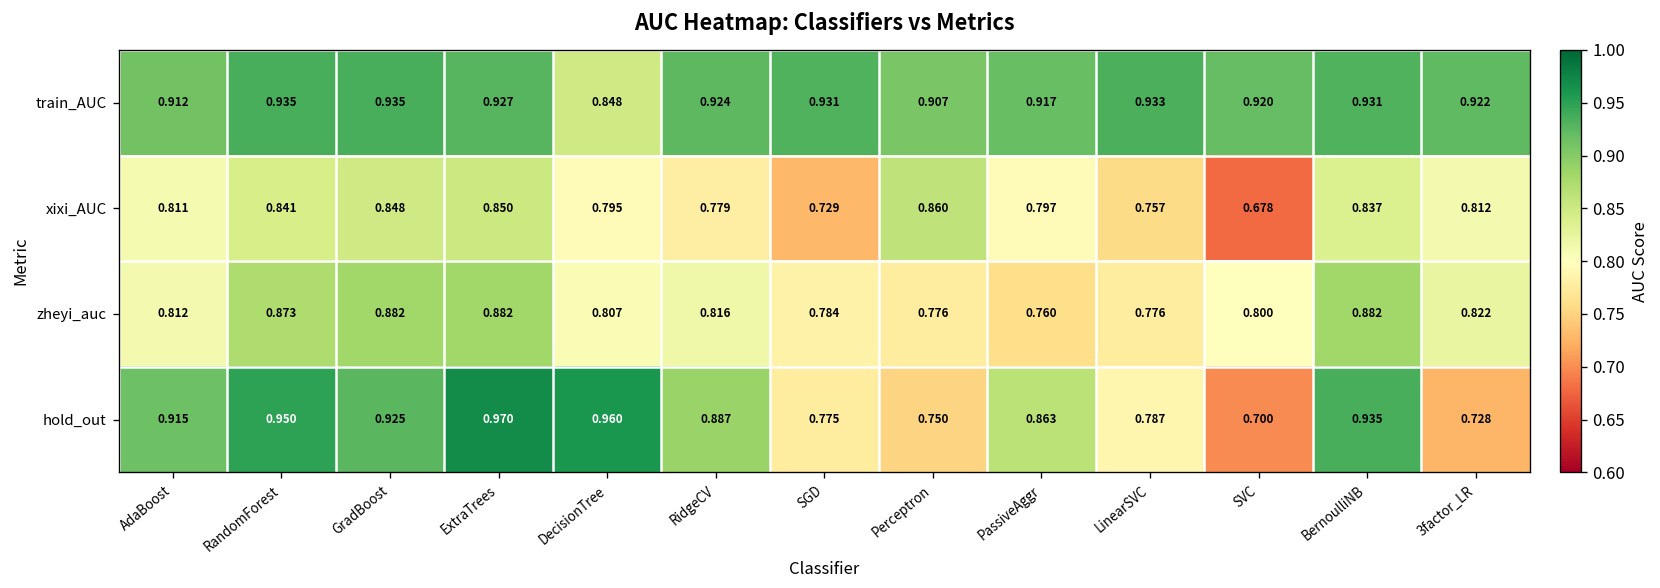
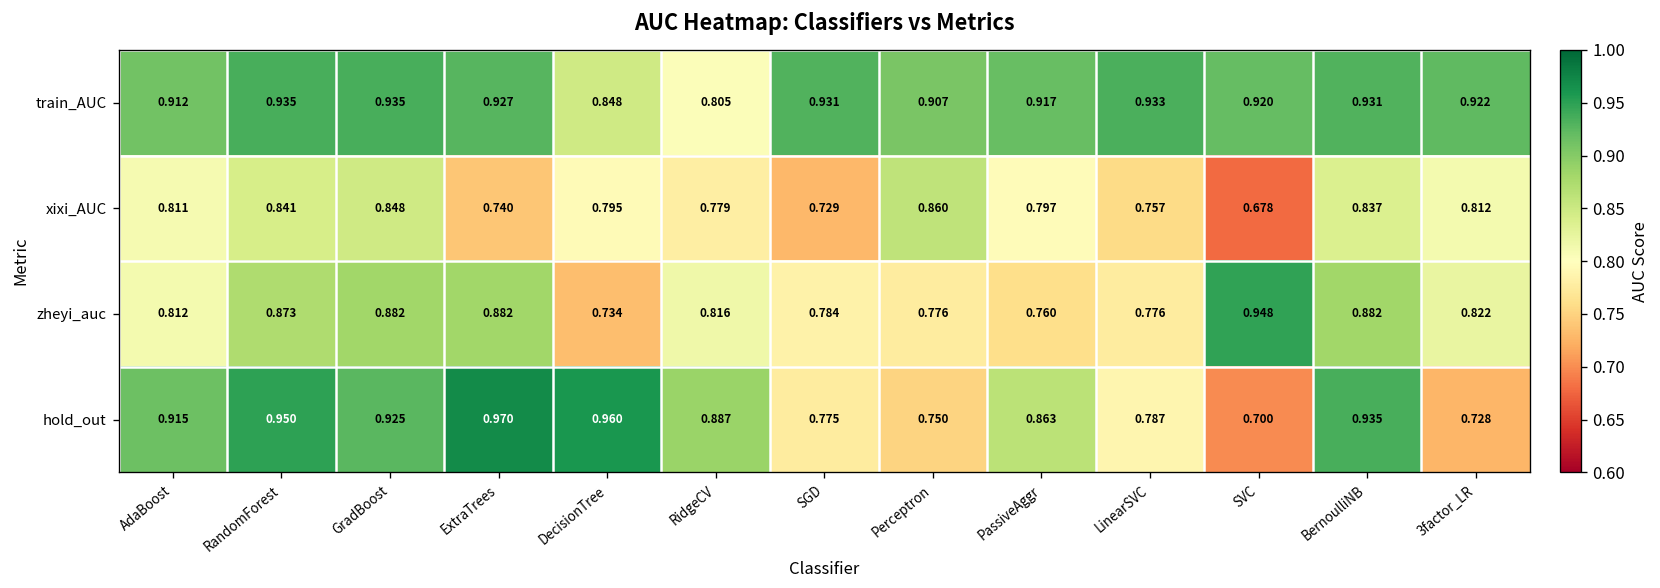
  {
    "train_AUC": {
      "AdaBoost": 0.912,
      "RandomForest": 0.935,
      "GradBoost": 0.935,
      "ExtraTrees": 0.927,
      "DecisionTree": 0.848,
-     "RidgeCV": 0.924,
+     "RidgeCV": 0.805,
      "SGD": 0.931,
      "Perceptron": 0.907,
      "PassiveAggr": 0.917,
      "LinearSVC": 0.933,
      "SVC": 0.920,
      "BernoulliNB": 0.931,
      "3factor_LR": 0.922
    },
    "xixi_AUC": {
      "AdaBoost": 0.811,
      "RandomForest": 0.841,
      "GradBoost": 0.848,
-     "ExtraTrees": 0.850,
+     "ExtraTrees": 0.740,
      "DecisionTree": 0.795,
      "RidgeCV": 0.779,
      "SGD": 0.729,
      "Perceptron": 0.860,
      "PassiveAggr": 0.797,
      "LinearSVC": 0.757,
      "SVC": 0.678,
      "BernoulliNB": 0.837,
      "3factor_LR": 0.812
    },
    "zheyi_auc": {
      "AdaBoost": 0.812,
      "RandomForest": 0.873,
      "GradBoost": 0.882,
      "ExtraTrees": 0.882,
-     "DecisionTree": 0.807,
+     "DecisionTree": 0.734,
      "RidgeCV": 0.816,
      "SGD": 0.784,
      "Perceptron": 0.776,
      "PassiveAggr": 0.760,
      "LinearSVC": 0.776,
-     "SVC": 0.800,
+     "SVC": 0.948,
      "BernoulliNB": 0.882,
      "3factor_LR": 0.822
    },
    "hold_out": {
      "AdaBoost": 0.915,
      "RandomForest": 0.950,
      "GradBoost": 0.925,
      "ExtraTrees": 0.970,
      "DecisionTree": 0.960,
      "RidgeCV": 0.887,
      "SGD": 0.775,
      "Perceptron": 0.750,
      "PassiveAggr": 0.863,
      "LinearSVC": 0.787,
      "SVC": 0.700,
      "BernoulliNB": 0.935,
      "3factor_LR": 0.728
    }
  }
